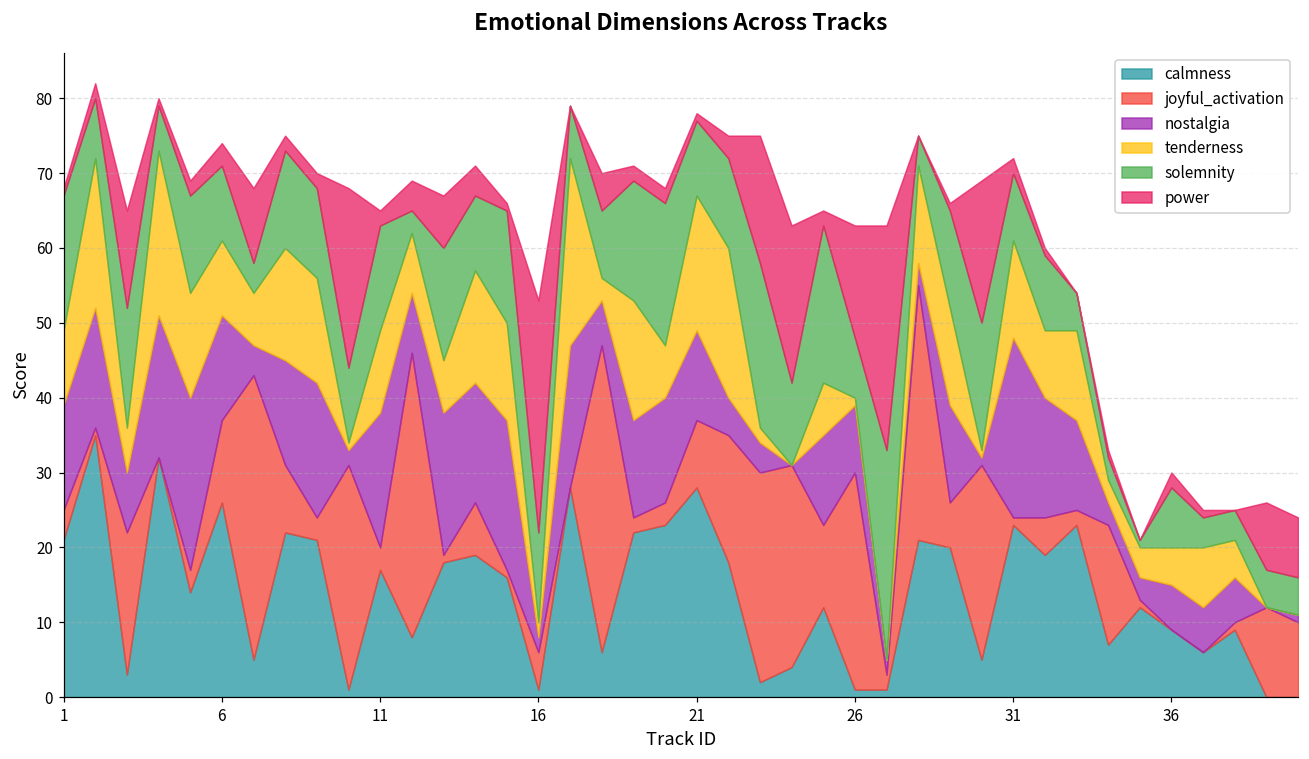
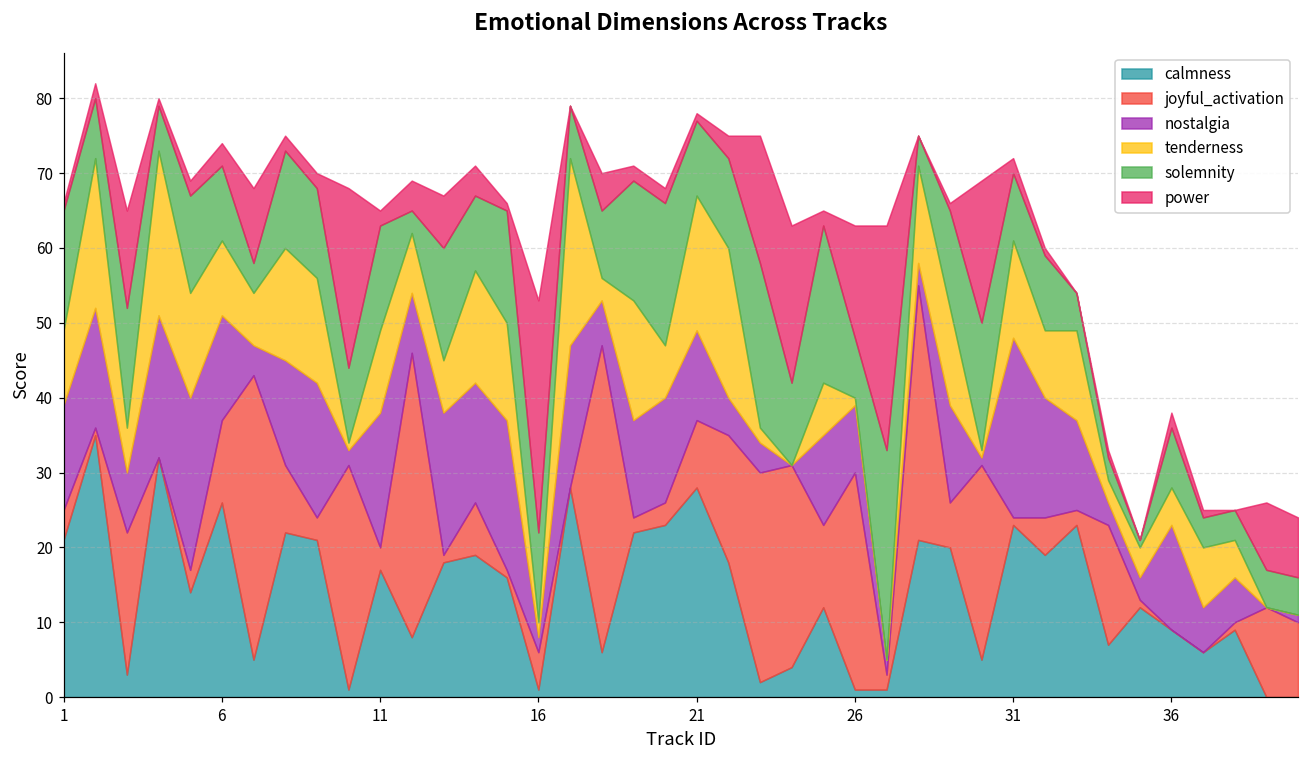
  {
    "calmness": {
      "1": 21,
      "6": 26,
      "11": 17,
      "16": 1,
      "21": 28,
      "26": 1,
      "31": 23
    },
    "nostalgia": {
      "1": 14,
      "6": 14,
      "11": 18,
      "16": 2,
      "21": 12,
      "26": 9,
      "31": 24,
-     "36": 6
+     "36": 14
    },
    "tenderness": {
      "1": 10,
      "6": 10,
      "11": 11,
      "16": 2,
      "21": 18,
      "26": 1,
      "31": 13,
      "36": 5
    },
    "solemnity": {
-     "1": 18,
+     "1": 16,
      "6": 10,
      "11": 14,
      "16": 12,
      "21": 10,
      "26": 8,
      "31": 9,
      "36": 8
    }
  }
